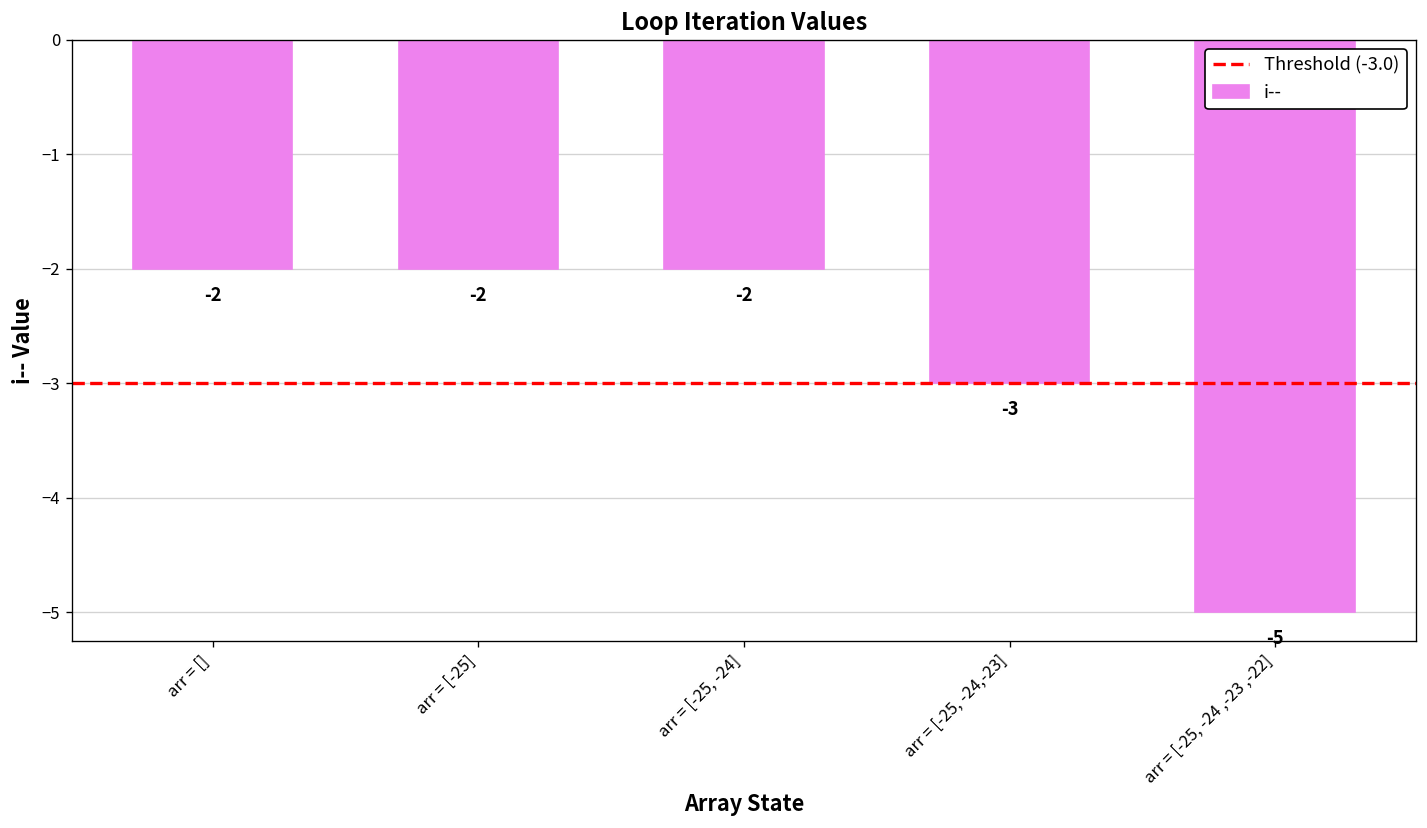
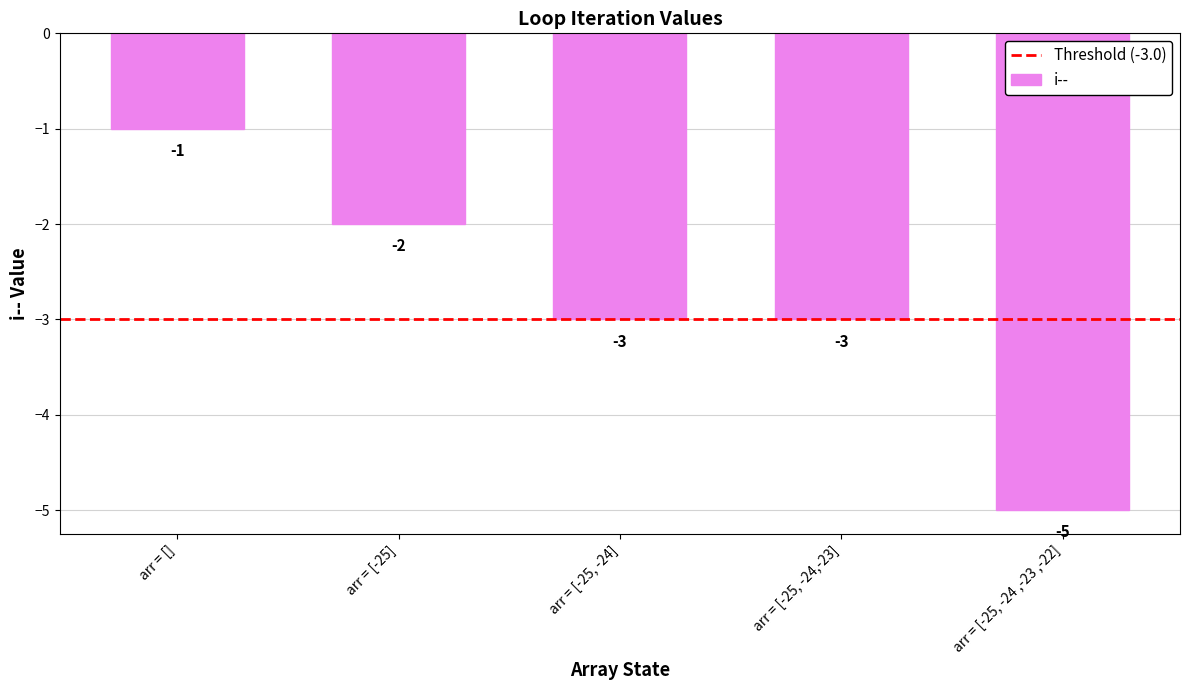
  {
-   "arr = []": -2,
+   "arr = []": -1,
    "arr = [-25]": -2,
-   "arr = [-25, -24]": -2,
+   "arr = [-25, -24]": -3,
    "arr = [-25, -24,-23]": -3,
    "arr = [-25, -24 ,-23 ,-22]": -5
  }
